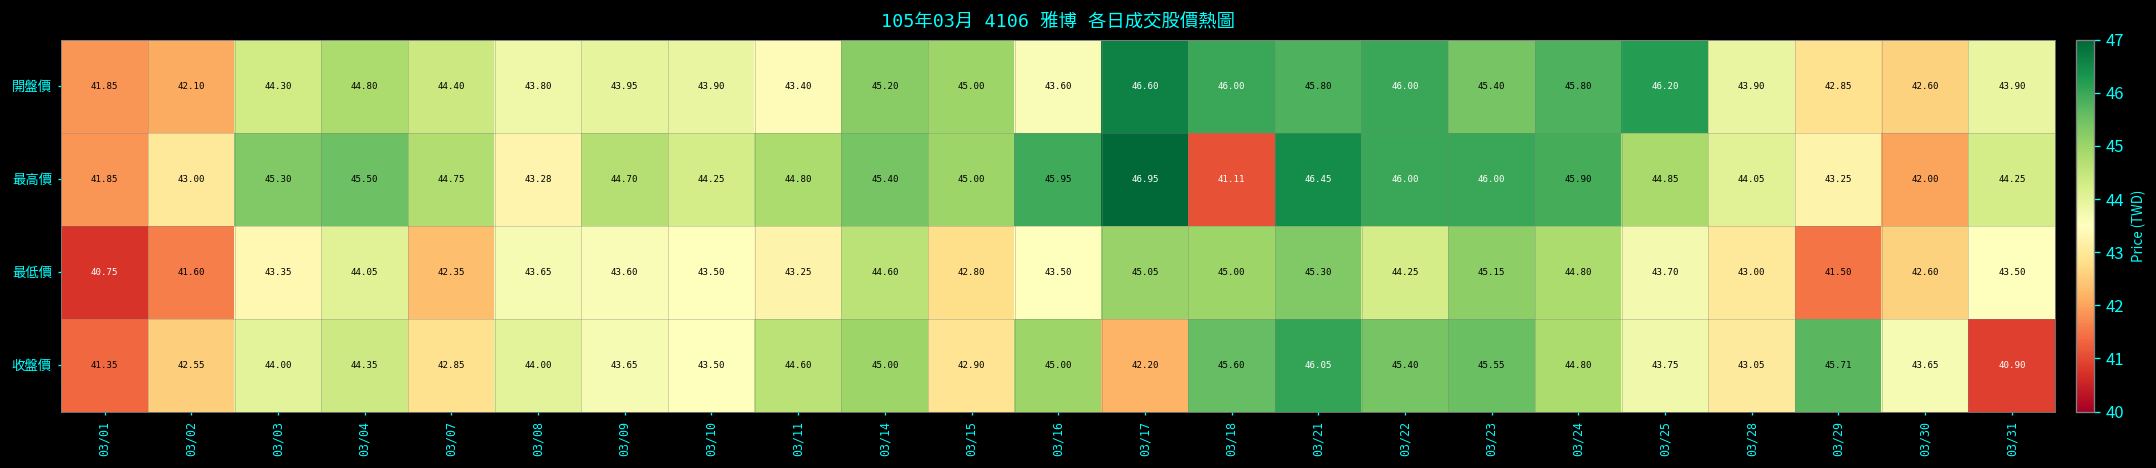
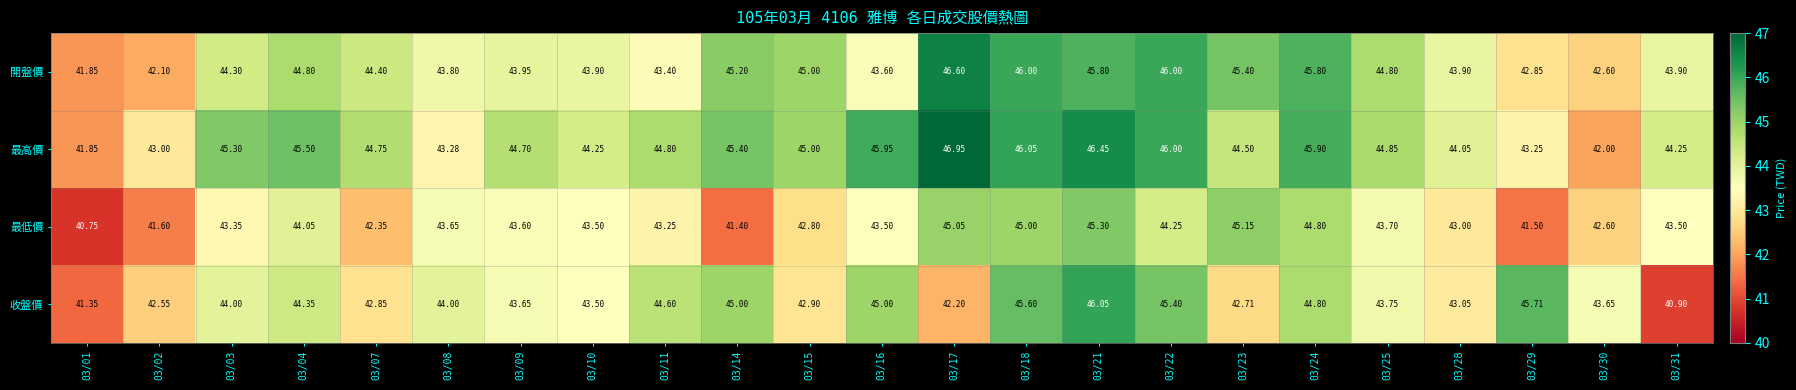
  {
    "開盤價": {
      "03/01": 41.85,
      "03/02": 42.10,
      "03/03": 44.30,
      "03/04": 44.80,
      "03/07": 44.40,
      "03/08": 43.80,
      "03/09": 43.95,
      "03/10": 43.90,
      "03/11": 43.40,
      "03/14": 45.20,
      "03/15": 45.00,
      "03/16": 43.60,
      "03/17": 46.60,
      "03/18": 46.00,
      "03/21": 45.80,
      "03/22": 46.00,
      "03/23": 45.40,
      "03/24": 45.80,
-     "03/25": 46.20,
+     "03/25": 44.80,
      "03/28": 43.90,
      "03/29": 42.85,
      "03/30": 42.60,
      "03/31": 43.90
    },
    "最高價": {
      "03/01": 41.85,
      "03/02": 43.00,
      "03/03": 45.30,
      "03/04": 45.50,
      "03/07": 44.75,
      "03/08": 43.28,
      "03/09": 44.70,
      "03/10": 44.25,
      "03/11": 44.80,
      "03/14": 45.40,
      "03/15": 45.00,
      "03/16": 45.95,
      "03/17": 46.95,
-     "03/18": 41.11,
+     "03/18": 46.05,
      "03/21": 46.45,
      "03/22": 46.00,
-     "03/23": 46.00,
+     "03/23": 44.50,
      "03/24": 45.90,
      "03/25": 44.85,
      "03/28": 44.05,
      "03/29": 43.25,
      "03/30": 42.00,
      "03/31": 44.25
    },
    "最低價": {
      "03/01": 40.75,
      "03/02": 41.60,
      "03/03": 43.35,
      "03/04": 44.05,
      "03/07": 42.35,
      "03/08": 43.65,
      "03/09": 43.60,
      "03/10": 43.50,
      "03/11": 43.25,
-     "03/14": 44.60,
+     "03/14": 41.40,
      "03/15": 42.80,
      "03/16": 43.50,
      "03/17": 45.05,
      "03/18": 45.00,
      "03/21": 45.30,
      "03/22": 44.25,
      "03/23": 45.15,
      "03/24": 44.80,
      "03/25": 43.70,
      "03/28": 43.00,
      "03/29": 41.50,
      "03/30": 42.60,
      "03/31": 43.50
    },
    "收盤價": {
      "03/01": 41.35,
      "03/02": 42.55,
      "03/03": 44.00,
      "03/04": 44.35,
      "03/07": 42.85,
      "03/08": 44.00,
      "03/09": 43.65,
      "03/10": 43.50,
      "03/11": 44.60,
      "03/14": 45.00,
      "03/15": 42.90,
      "03/16": 45.00,
      "03/17": 42.20,
      "03/18": 45.60,
      "03/21": 46.05,
      "03/22": 45.40,
-     "03/23": 45.55,
+     "03/23": 42.71,
      "03/24": 44.80,
      "03/25": 43.75,
      "03/28": 43.05,
      "03/29": 45.71,
      "03/30": 43.65,
      "03/31": 40.90
    }
  }
